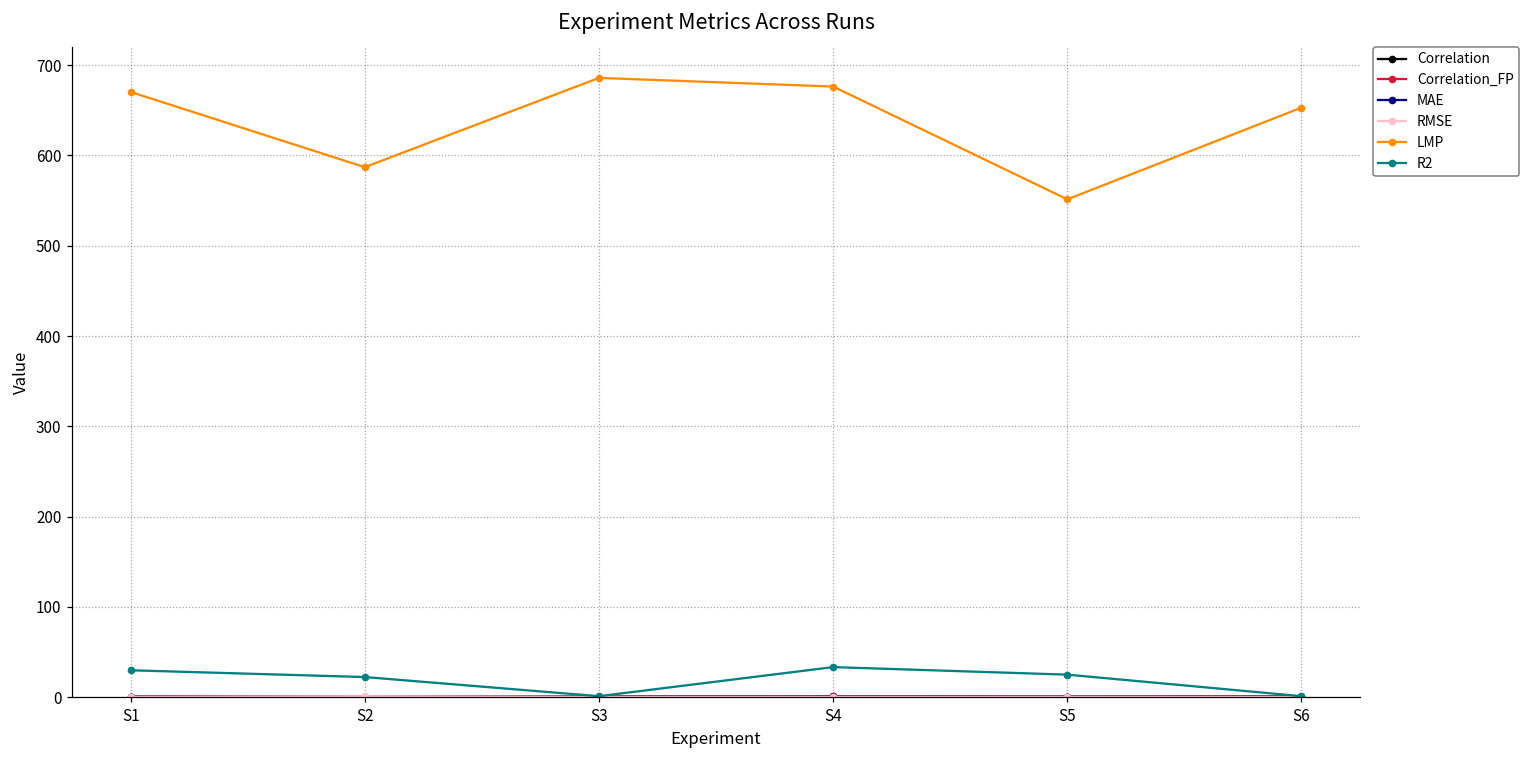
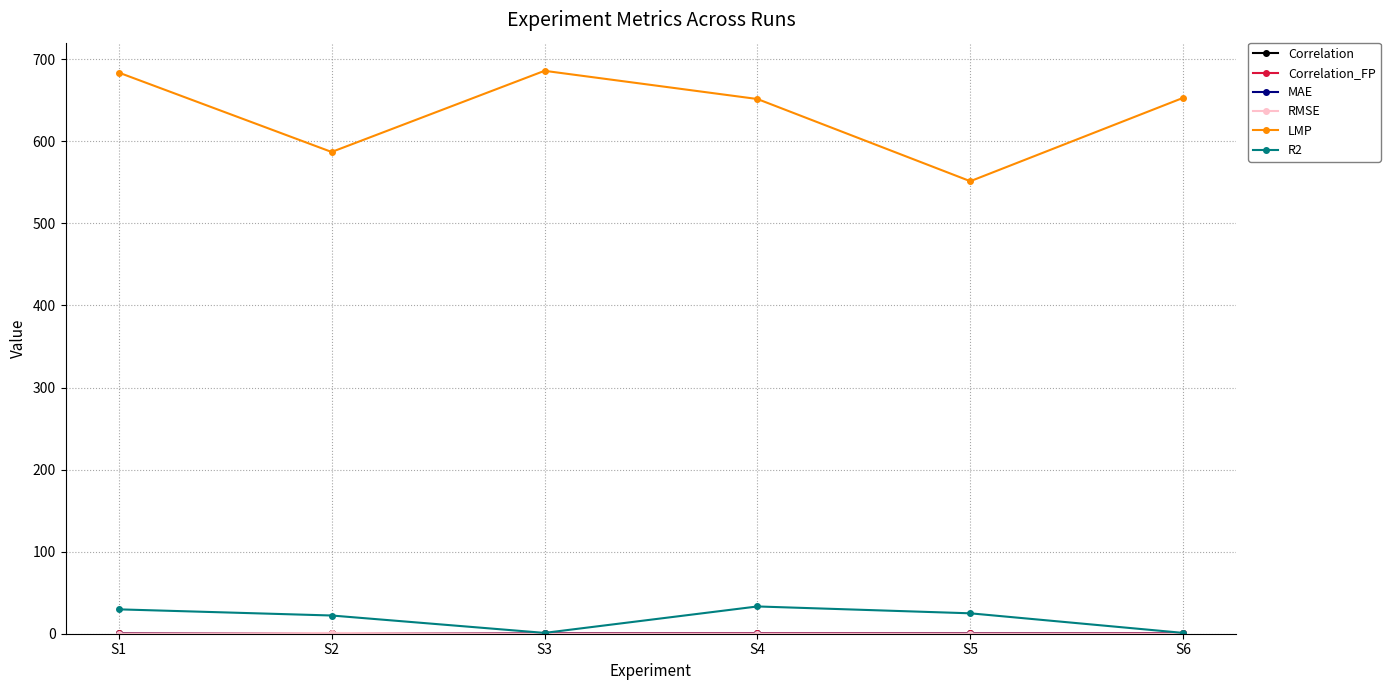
  {
    "LMP": {
-     "S1": 670,
+     "S1": 680,
      "S2": 590,
      "S3": 690,
-     "S4": 680,
+     "S4": 650,
      "S5": 550,
      "S6": 650
    },
    "R2": {
      "S1": 30,
      "S2": 20,
      "S4": 30,
      "S5": 20
    }
  }
